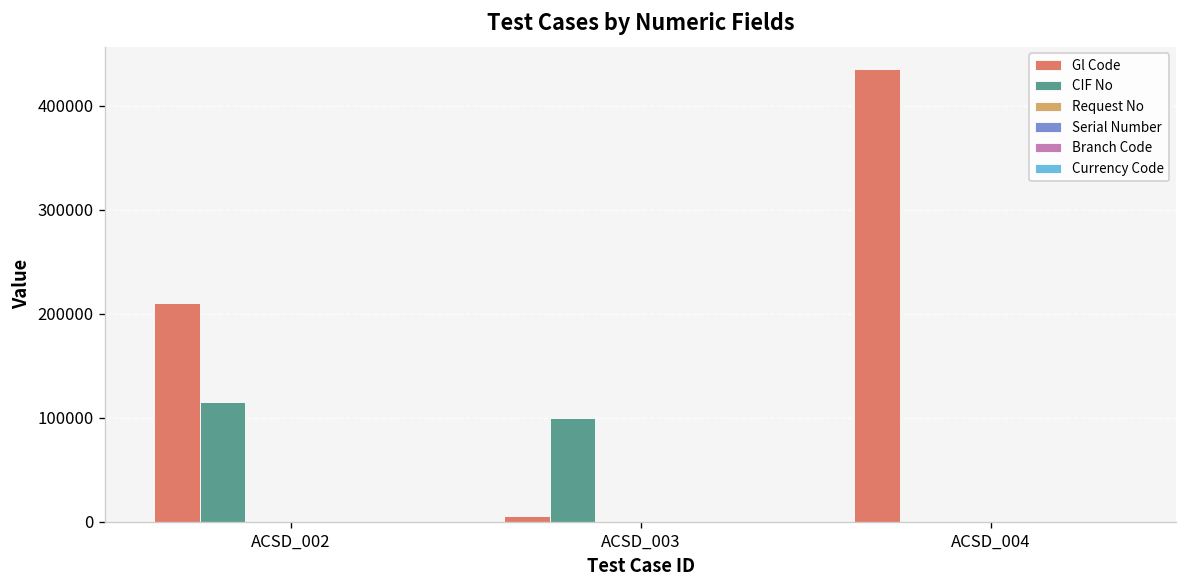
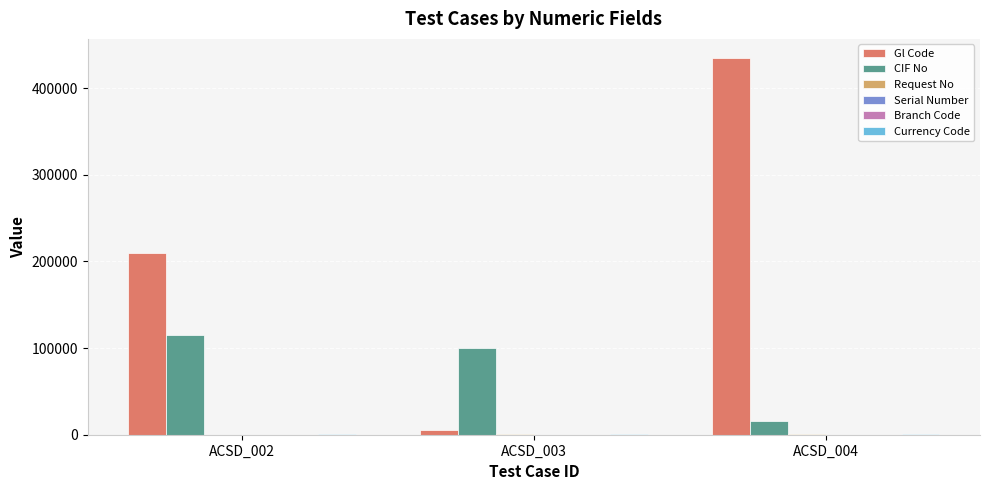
  {
    "CIF No": {
      "ACSD_002": 110000,
      "ACSD_003": 100000,
-     "ACSD_004": 0
+     "ACSD_004": 20000
    }
  }
